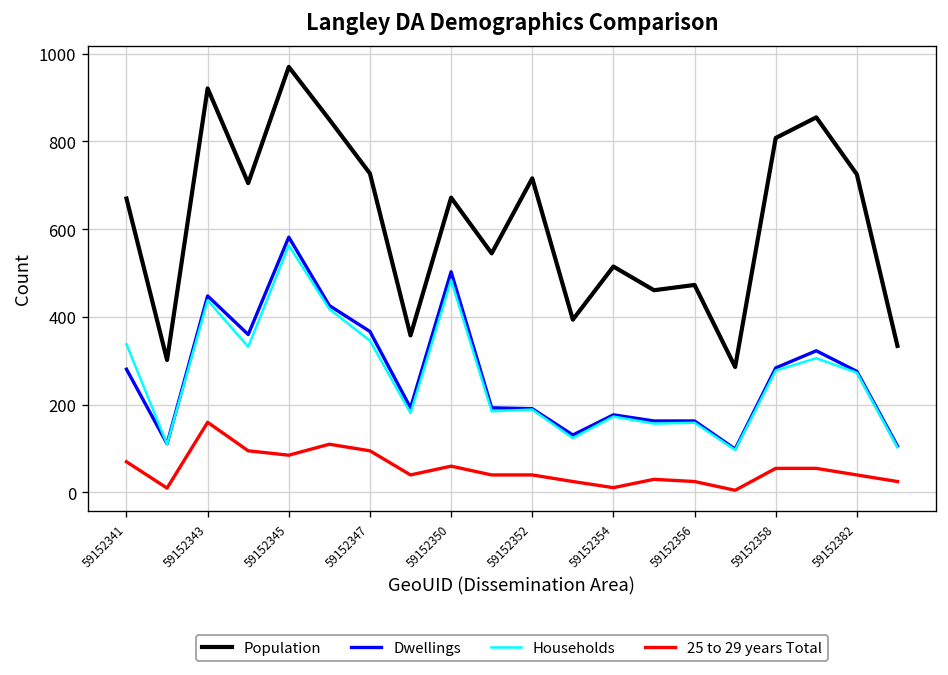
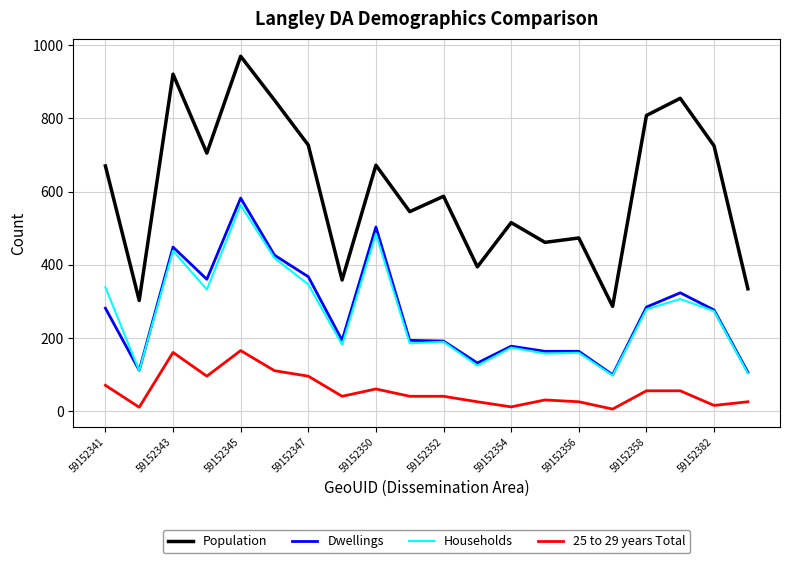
  {
    "Population": {
      "59152341": 670,
      "59152343": 920,
      "59152345": 970,
      "59152347": 730,
      "59152350": 670,
-     "59152352": 720,
+     "59152352": 590,
      "59152354": 520,
      "59152356": 470,
      "59152358": 810,
      "59152382": 730
    },
    "Dwellings": {
      "59152341": 280,
      "59152343": 450,
      "59152345": 580,
      "59152347": 370,
      "59152350": 500
    },
    "Households": {
      "59152341": 340,
      "59152343": 440,
      "59152345": 560,
      "59152347": 350,
      "59152350": 480
    },
    "25 to 29 years Total": {
      "59152341": 70,
      "59152343": 160,
-     "59152345": 90,
+     "59152345": 170,
      "59152347": 100,
      "59152350": 60,
      "59152352": 40,
      "59152354": 10,
      "59152356": 30,
      "59152358": 60,
-     "59152382": 40
+     "59152382": 20
    }
  }
